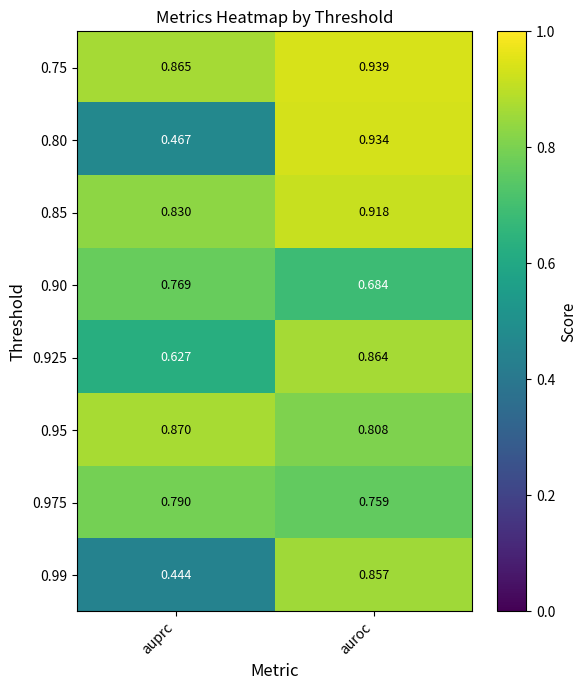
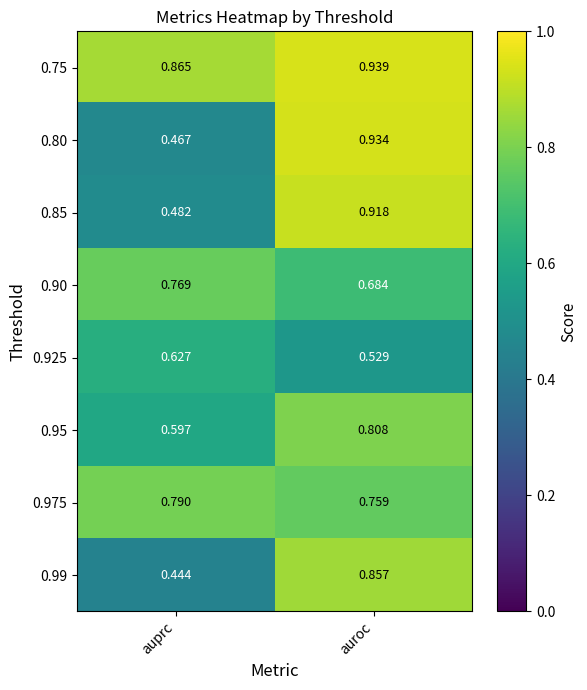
  {
    "0.75": {
      "auprc": 0.865,
      "auroc": 0.939
    },
    "0.80": {
      "auprc": 0.467,
      "auroc": 0.934
    },
    "0.85": {
-     "auprc": 0.830,
+     "auprc": 0.482,
      "auroc": 0.918
    },
    "0.90": {
      "auprc": 0.769,
      "auroc": 0.684
    },
    "0.925": {
      "auprc": 0.627,
-     "auroc": 0.864
+     "auroc": 0.529
    },
    "0.95": {
-     "auprc": 0.870,
+     "auprc": 0.597,
      "auroc": 0.808
    },
    "0.975": {
      "auprc": 0.790,
      "auroc": 0.759
    },
    "0.99": {
      "auprc": 0.444,
      "auroc": 0.857
    }
  }
